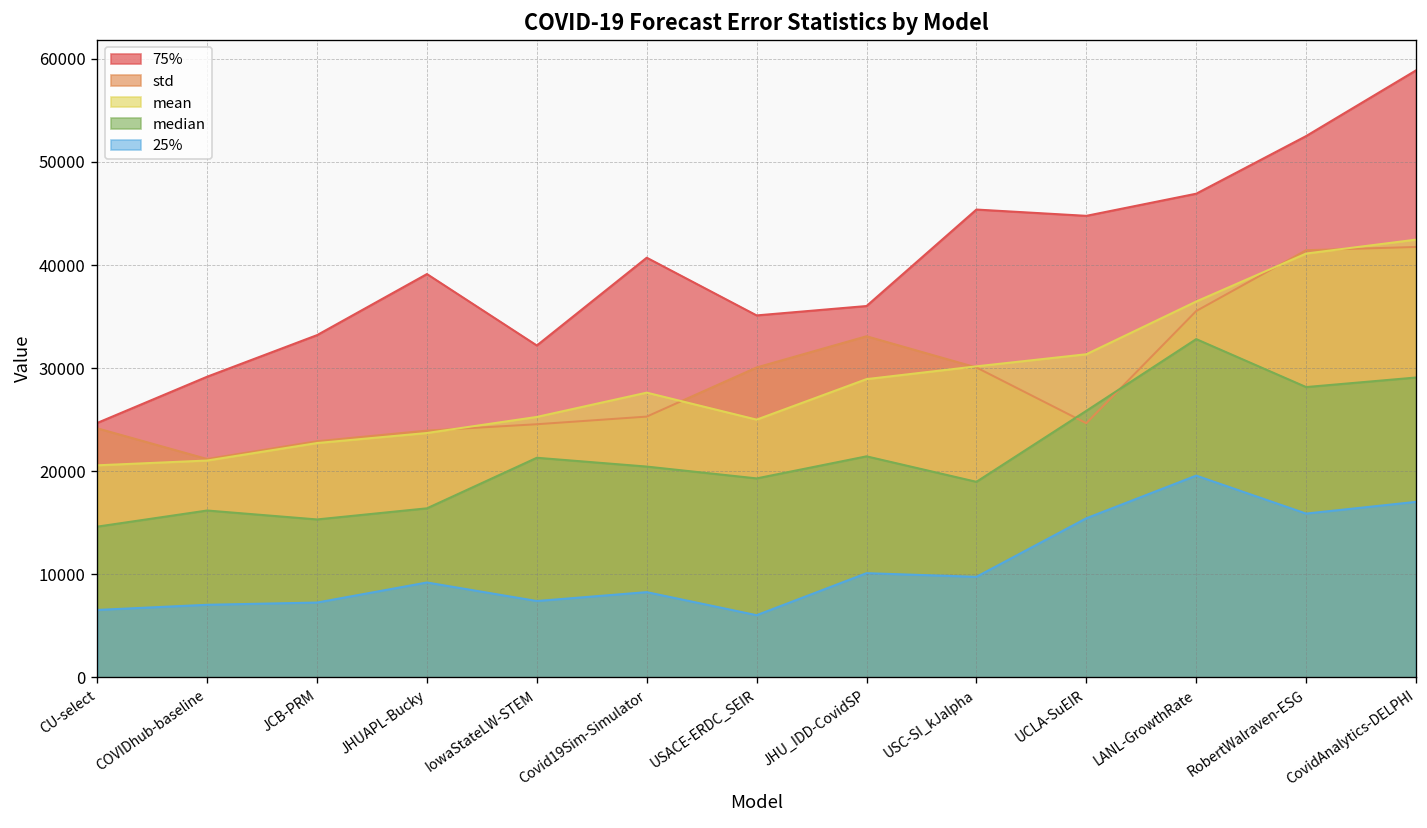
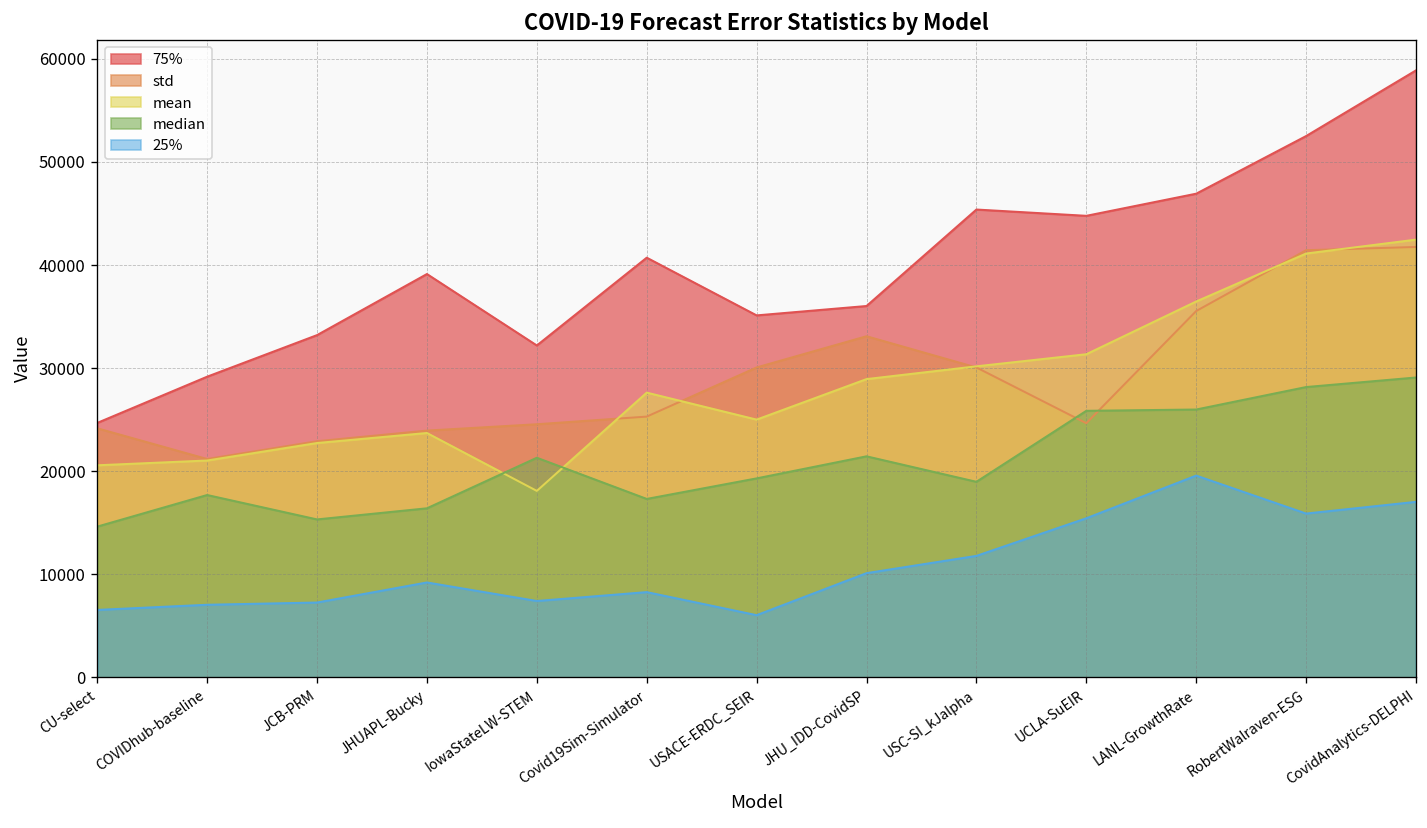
  {
    "mean": {
      "CU-select": 21000,
-     "IowaStateLW-STEM": 25000,
+     "IowaStateLW-STEM": 18000,
      "Covid19Sim-Simulator": 28000,
      "USACE-ERDC_SEIR": 25000,
      "JHU_IDD-CovidSP": 29000,
      "UCLA-SuEIR": 31000,
      "LANL-GrowthRate": 36000,
      "RobertWalraven-ESG": 41000,
      "CovidAnalytics-DELPHI": 42000
    },
    "median": {
      "CU-select": 15000,
-     "COVIDhub-baseline": 16000,
+     "COVIDhub-baseline": 18000,
      "JCB-PRM": 15000,
      "JHUAPL-Bucky": 16000,
      "IowaStateLW-STEM": 21000,
-     "Covid19Sim-Simulator": 20000,
+     "Covid19Sim-Simulator": 17000,
      "USACE-ERDC_SEIR": 19000,
      "JHU_IDD-CovidSP": 21000,
      "USC-SI_kJalpha": 19000,
      "UCLA-SuEIR": 26000,
-     "LANL-GrowthRate": 33000,
+     "LANL-GrowthRate": 26000,
      "RobertWalraven-ESG": 28000,
      "CovidAnalytics-DELPHI": 29000
    },
    "25%": {
      "CU-select": 7000,
      "COVIDhub-baseline": 7000,
      "JCB-PRM": 7000,
      "JHUAPL-Bucky": 9000,
      "IowaStateLW-STEM": 7000,
      "Covid19Sim-Simulator": 8000,
      "USACE-ERDC_SEIR": 6000,
      "JHU_IDD-CovidSP": 10000,
-     "USC-SI_kJalpha": 10000,
+     "USC-SI_kJalpha": 12000,
      "UCLA-SuEIR": 15000,
      "LANL-GrowthRate": 20000,
      "RobertWalraven-ESG": 16000,
      "CovidAnalytics-DELPHI": 17000
    }
  }
